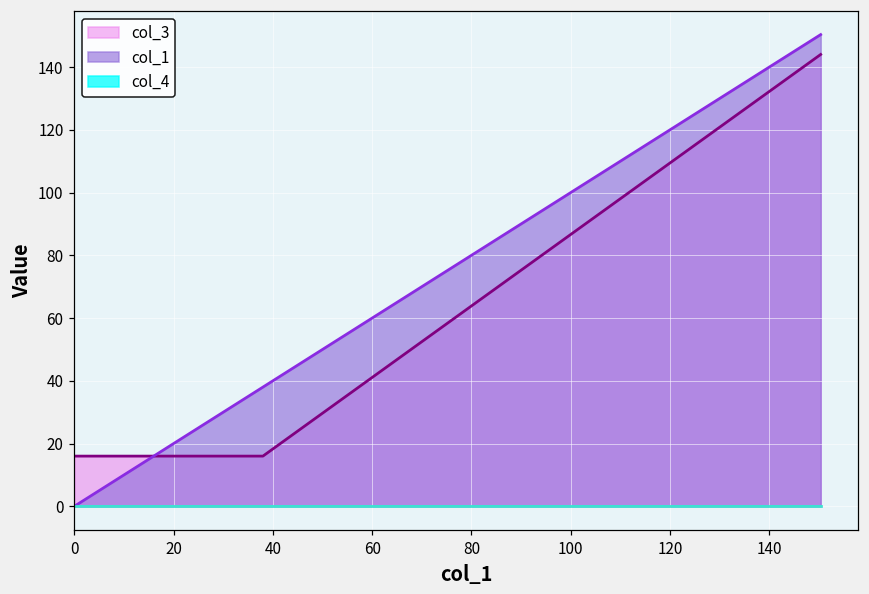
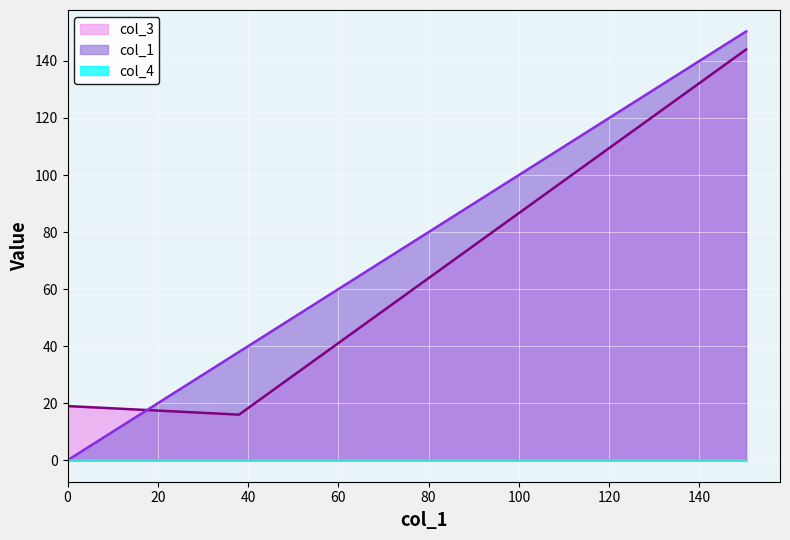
  {
    "col_3": {
-     "0": 16
+     "0": 19
    }
  }
